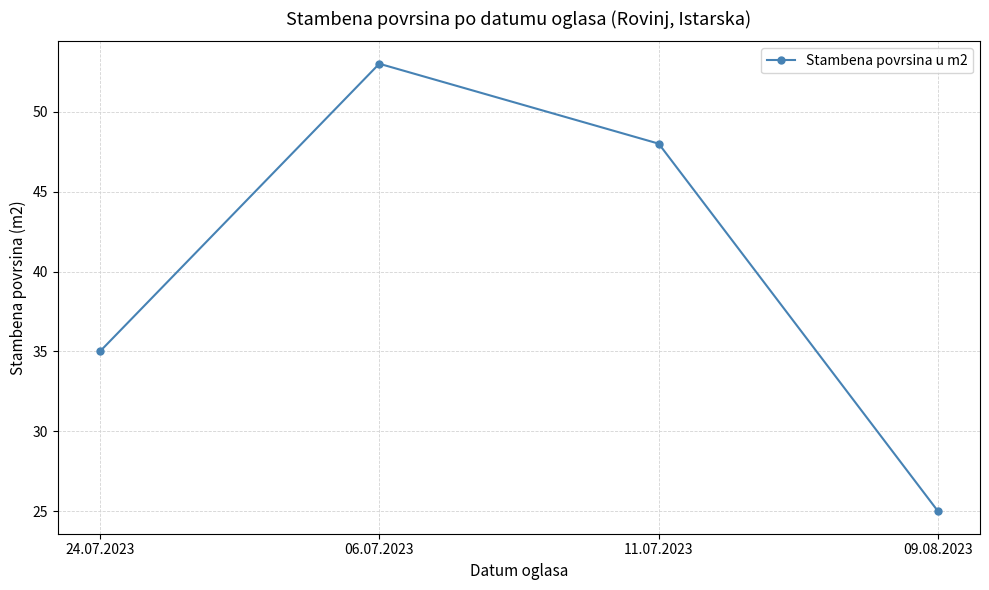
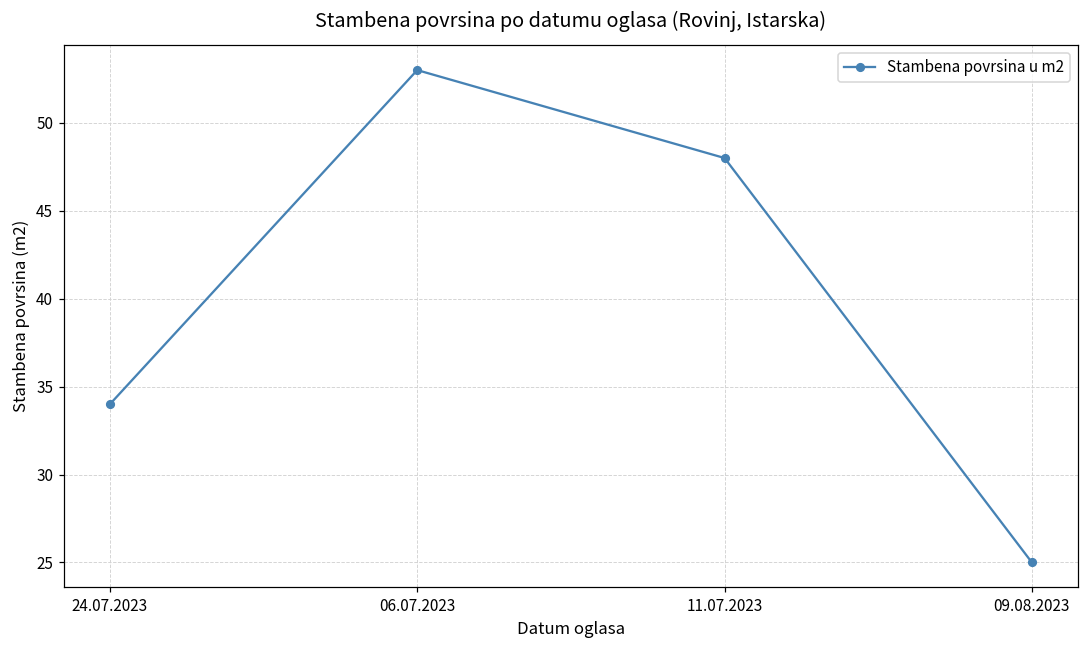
  {
-   "24.07.2023": 35,
+   "24.07.2023": 34,
    "06.07.2023": 53,
    "11.07.2023": 48,
    "09.08.2023": 25
  }
